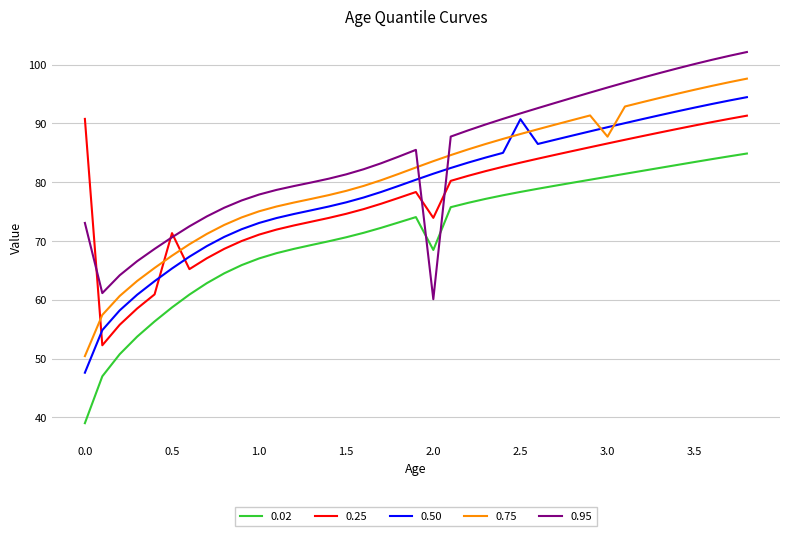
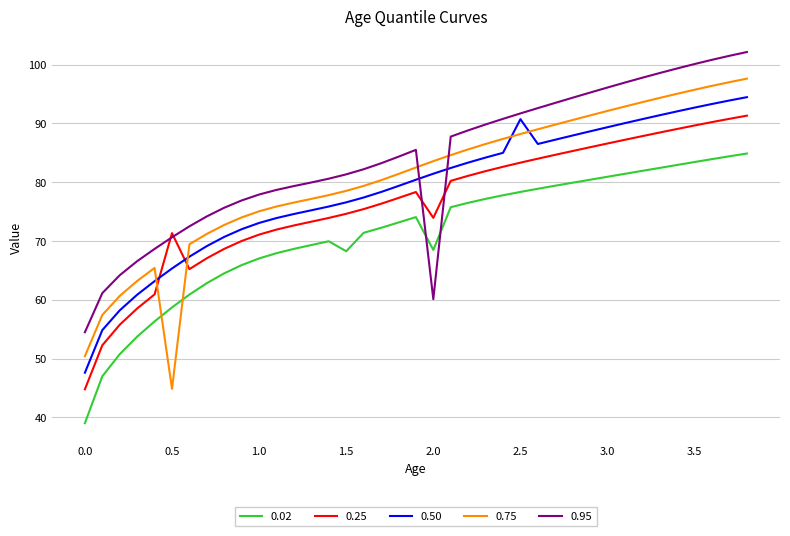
  {
    "0.02": {
      "0.0": 39,
      "0.5": 59,
      "1.0": 67,
-     "1.5": 71,
+     "1.5": 68,
      "2.0": 68,
      "2.5": 78,
      "3.0": 81,
      "3.5": 83
    },
    "0.25": {
-     "0.0": 91,
+     "0.0": 45,
      "0.5": 71,
      "1.0": 71,
      "1.5": 75,
      "2.0": 74,
      "2.5": 83,
      "3.0": 87,
      "3.5": 90
    },
    "0.50": {
      "0.0": 48,
      "0.5": 65,
      "1.0": 73,
      "1.5": 77,
      "2.0": 81,
      "2.5": 91,
      "3.0": 89,
      "3.5": 93
    },
    "0.75": {
      "0.0": 50,
-     "0.5": 68,
+     "0.5": 45,
      "1.0": 75,
      "1.5": 79,
      "2.0": 84,
      "2.5": 88,
-     "3.0": 88,
+     "3.0": 92,
      "3.5": 96
    },
    "0.95": {
-     "0.0": 73,
+     "0.0": 54,
      "0.5": 71,
      "1.0": 78,
      "1.5": 81,
      "2.0": 60,
      "2.5": 92,
      "3.0": 96,
      "3.5": 100
    }
  }
